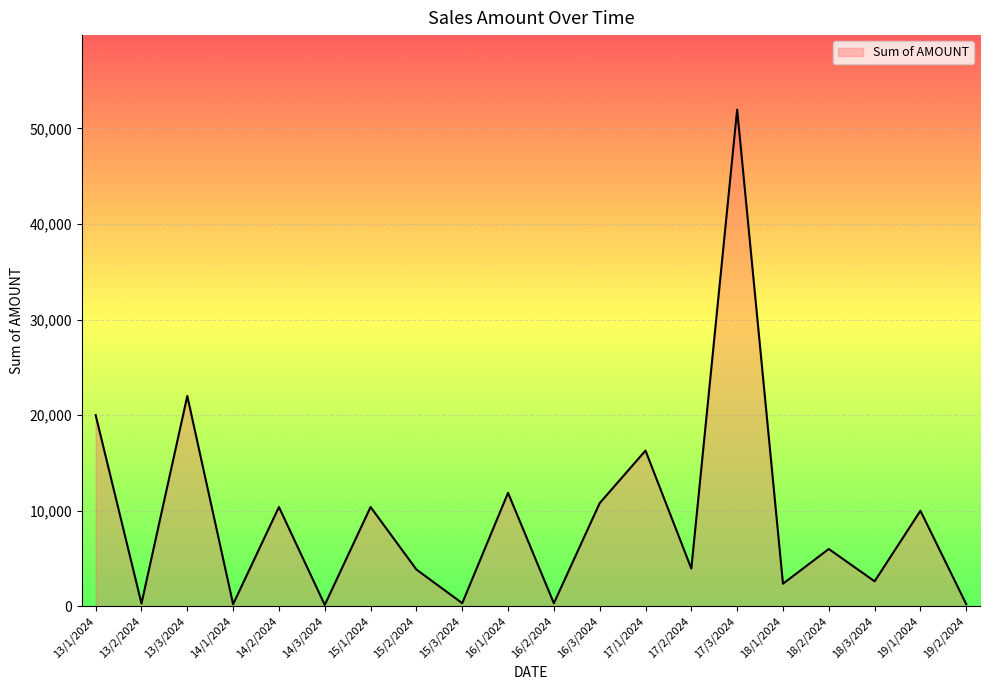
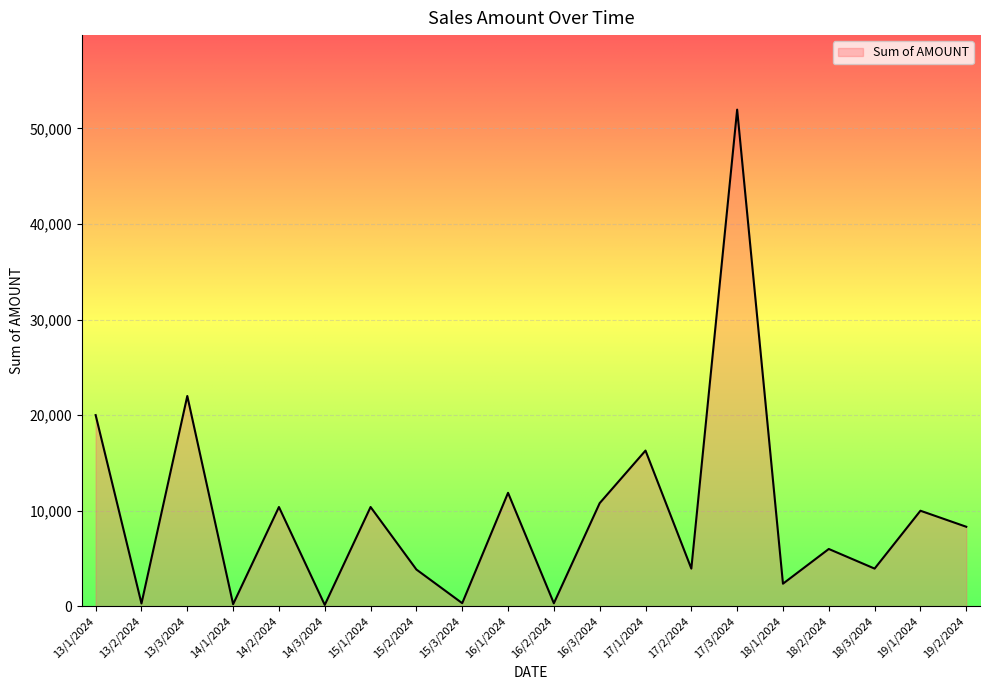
  {
    "13/1/2024": "20,000",
    "13/2/2024": "0",
    "13/3/2024": "22,000",
    "14/1/2024": "0",
    "14/2/2024": "10,000",
    "14/3/2024": "0",
    "15/1/2024": "10,000",
    "15/2/2024": "4,000",
    "15/3/2024": "0",
    "16/1/2024": "12,000",
    "16/2/2024": "0",
    "16/3/2024": "11,000",
    "17/1/2024": "16,000",
    "17/2/2024": "4,000",
    "17/3/2024": "52,000",
    "18/1/2024": "2,000",
    "18/2/2024": "6,000",
-   "18/3/2024": "3,000",
+   "18/3/2024": "4,000",
    "19/1/2024": "10,000",
-   "19/2/2024": "0"
+   "19/2/2024": "8,000"
  }
